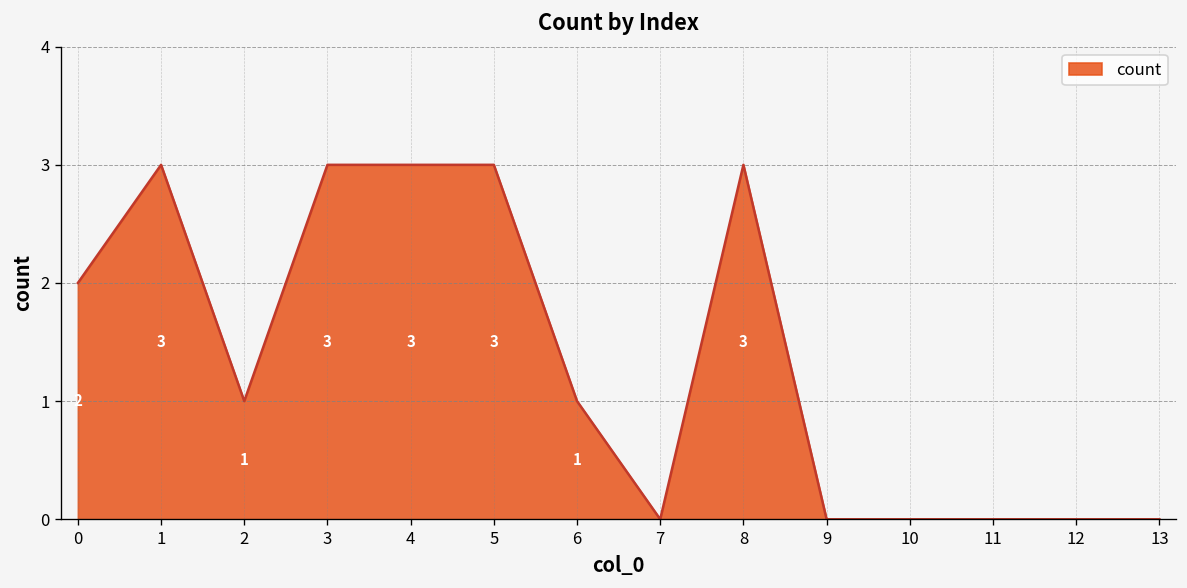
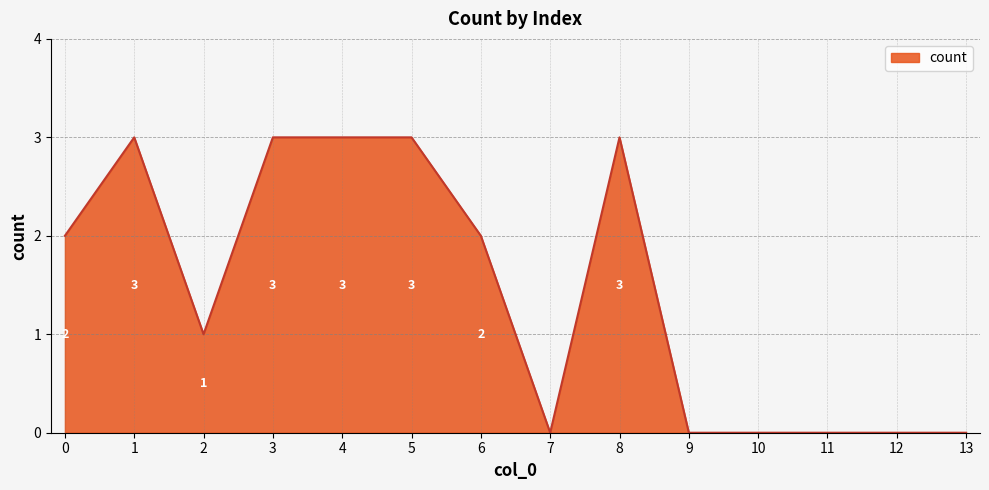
  {
-   "6": 1
+   "6": 2
  }
